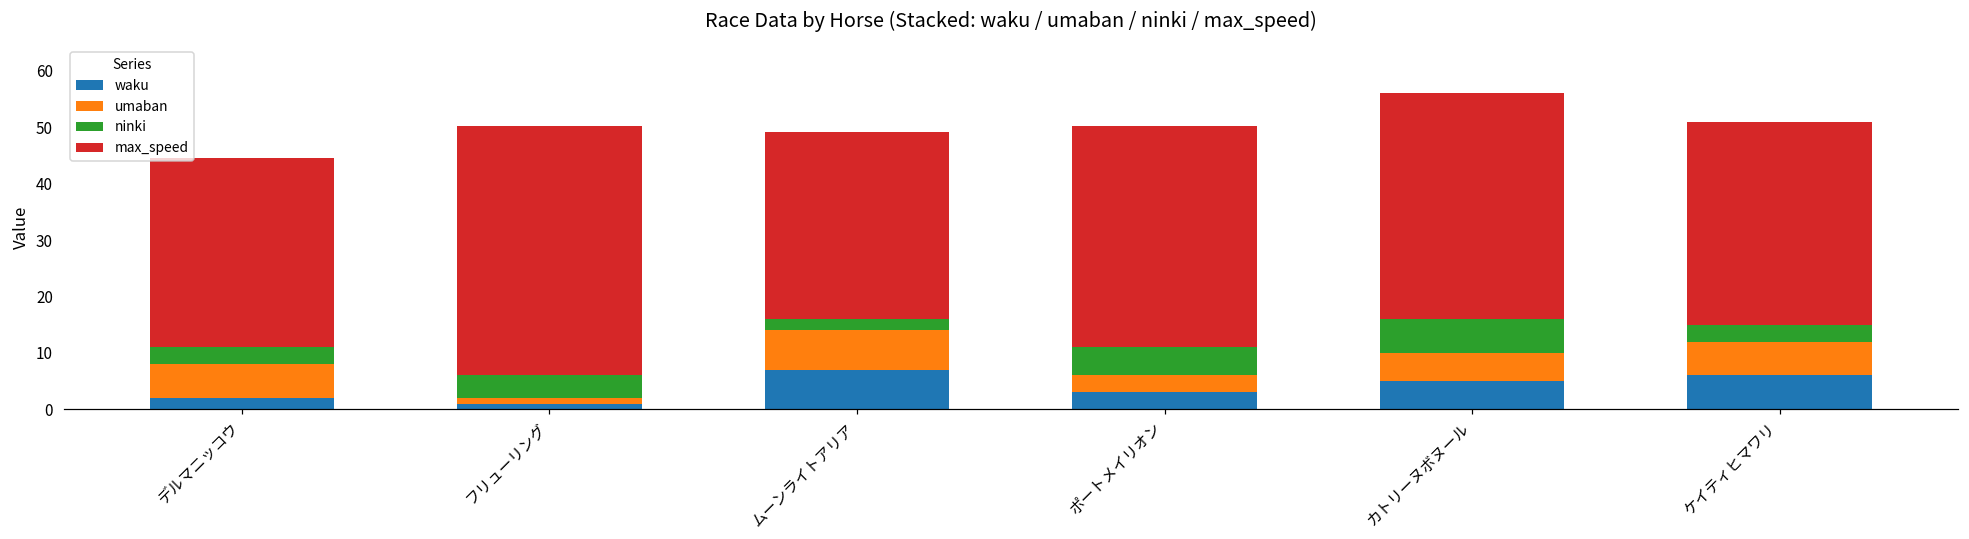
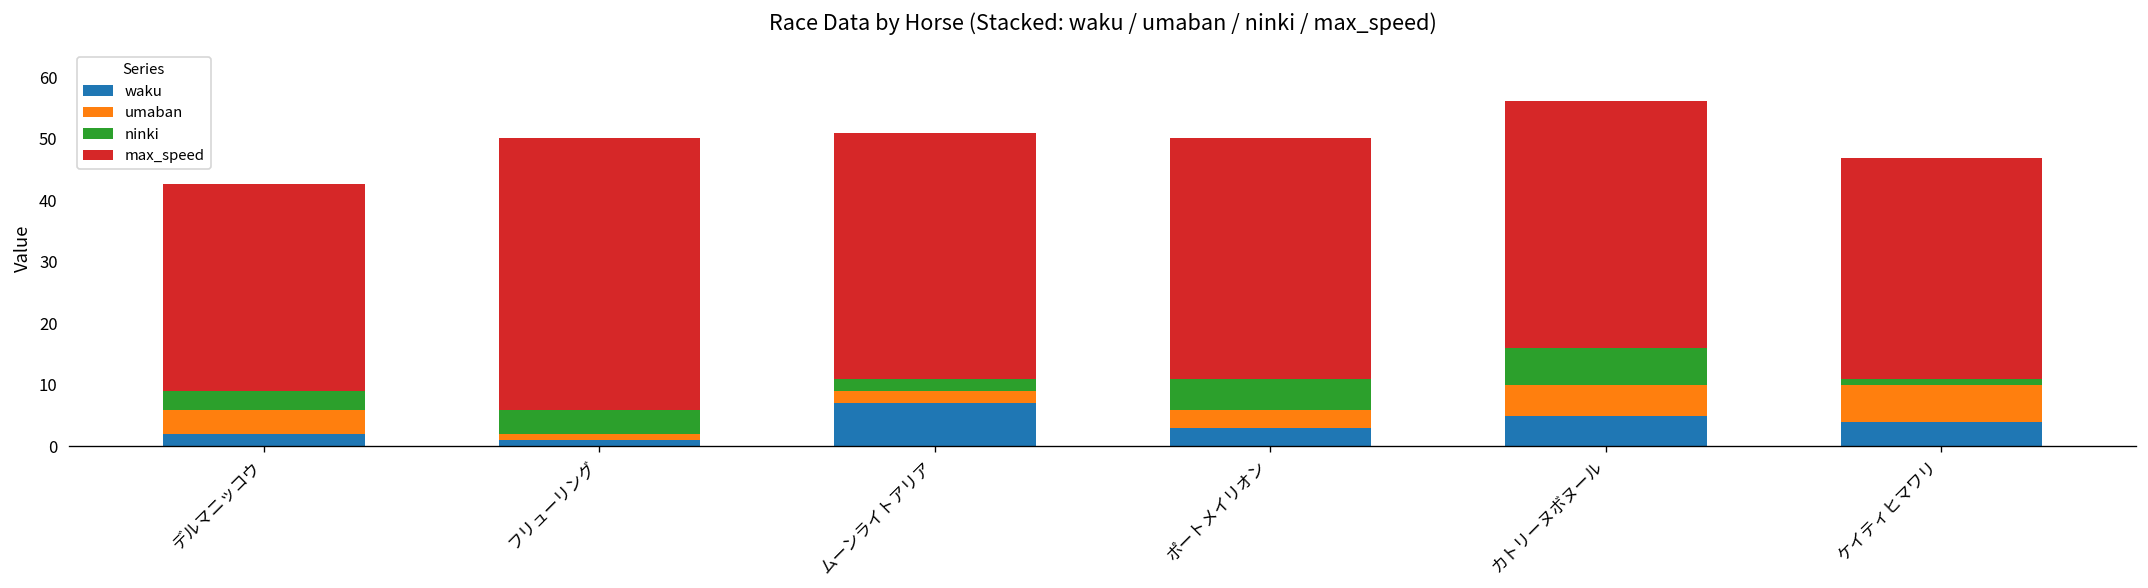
  {
    "waku": {
      "デルマニッコウ": 2,
      "フリューリング": 1,
      "ムーンライトアリア": 7,
      "ポートメイリオン": 3,
      "カトリーヌボヌール": 5,
-     "ケイティヒマワリ": 6
+     "ケイティヒマワリ": 4
    },
    "umaban": {
-     "デルマニッコウ": 6,
+     "デルマニッコウ": 4,
      "フリューリング": 1,
-     "ムーンライトアリア": 7,
+     "ムーンライトアリア": 2,
      "ポートメイリオン": 3,
      "カトリーヌボヌール": 5,
      "ケイティヒマワリ": 6
    },
    "ninki": {
      "デルマニッコウ": 3,
      "フリューリング": 4,
      "ムーンライトアリア": 2,
      "ポートメイリオン": 5,
      "カトリーヌボヌール": 6,
-     "ケイティヒマワリ": 3
+     "ケイティヒマワリ": 1
    },
    "max_speed": {
      "デルマニッコウ": 34,
      "フリューリング": 44,
-     "ムーンライトアリア": 33,
+     "ムーンライトアリア": 40,
      "ポートメイリオン": 39,
      "カトリーヌボヌール": 40,
      "ケイティヒマワリ": 36
    }
  }
